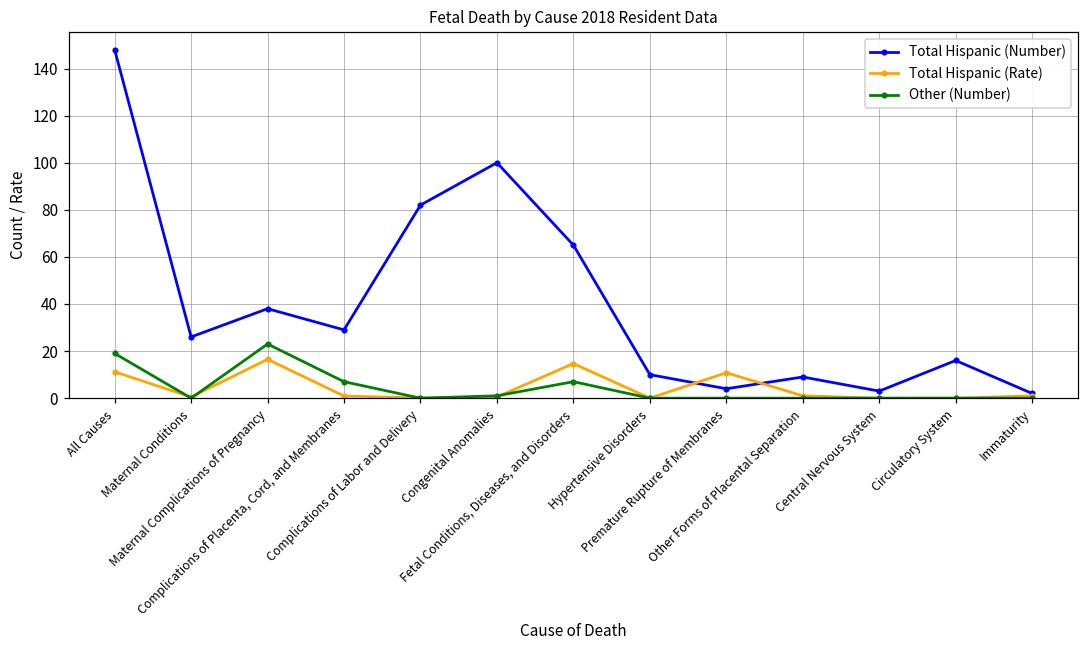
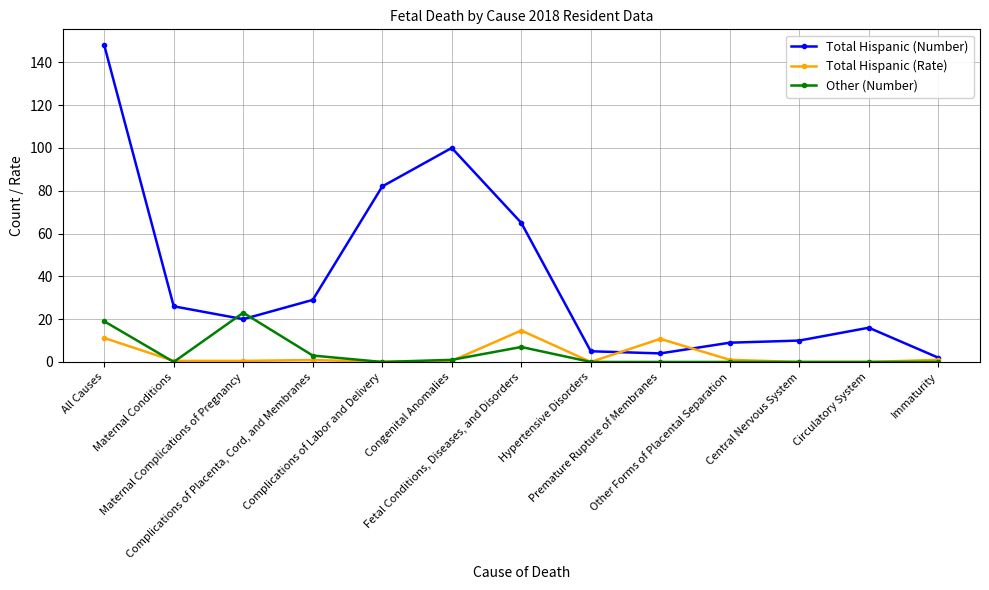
  {
    "Total Hispanic (Number)": {
      "All Causes": 148,
      "Maternal Conditions": 26,
-     "Maternal Complications of Pregnancy": 38,
+     "Maternal Complications of Pregnancy": 20,
      "Complications of Placenta, Cord, and Membranes": 29,
      "Complications of Labor and Delivery": 82,
      "Congenital Anomalies": 100,
      "Fetal Conditions, Diseases, and Disorders": 65,
-     "Hypertensive Disorders": 10,
+     "Hypertensive Disorders": 5,
      "Premature Rupture of Membranes": 4,
      "Other Forms of Placental Separation": 9,
-     "Central Nervous System": 3,
+     "Central Nervous System": 10,
      "Circulatory System": 16
    },
    "Total Hispanic (Rate)": {
      "All Causes": 11,
-     "Maternal Complications of Pregnancy": 17,
+     "Maternal Complications of Pregnancy": 1,
      "Complications of Placenta, Cord, and Membranes": 1,
      "Fetal Conditions, Diseases, and Disorders": 15,
      "Premature Rupture of Membranes": 11
    },
    "Other (Number)": {
      "All Causes": 19,
      "Maternal Complications of Pregnancy": 23,
-     "Complications of Placenta, Cord, and Membranes": 7,
+     "Complications of Placenta, Cord, and Membranes": 3,
      "Fetal Conditions, Diseases, and Disorders": 7,
      "Premature Rupture of Membranes": 0
    }
  }
